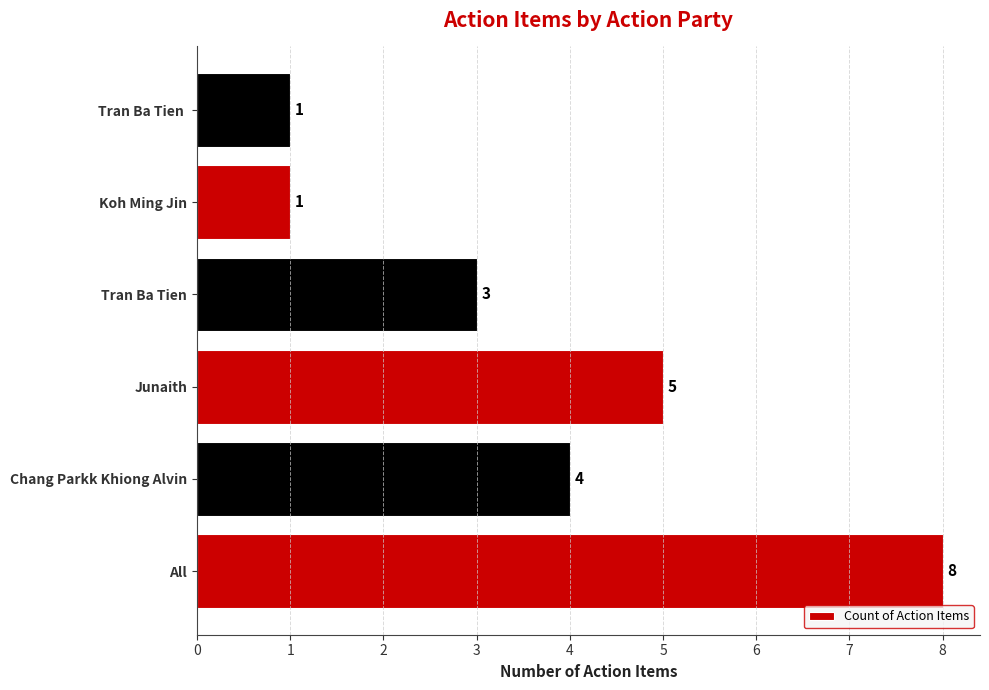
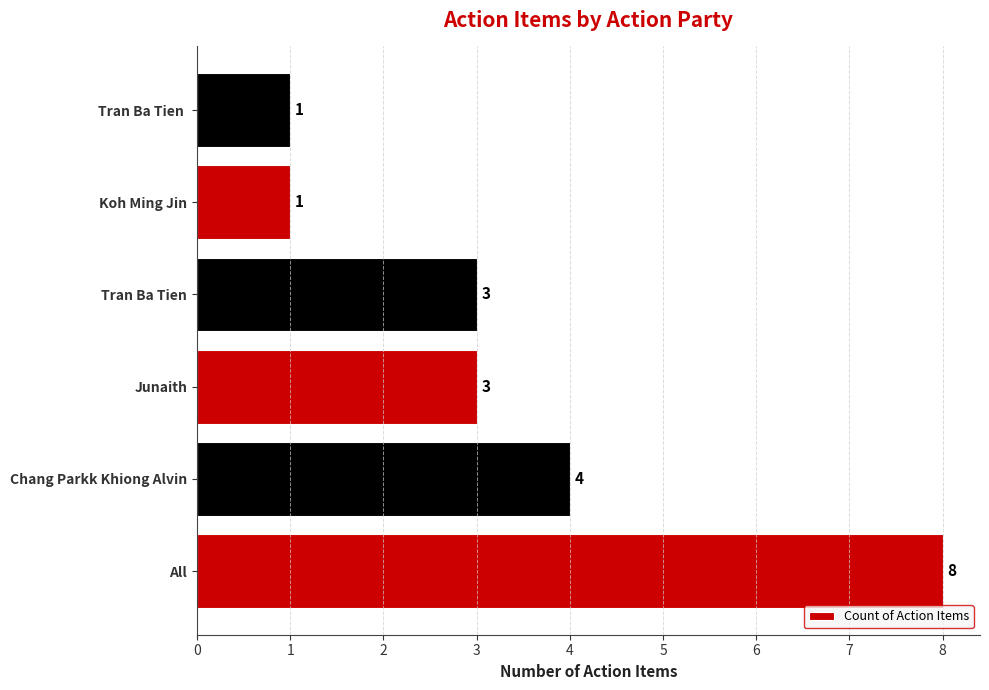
  {
    "Koh Ming Jin": 1,
-   "Junaith": 5,
+   "Junaith": 3,
    "Chang Parkk Khiong Alvin": 4,
    "All": 8
  }
